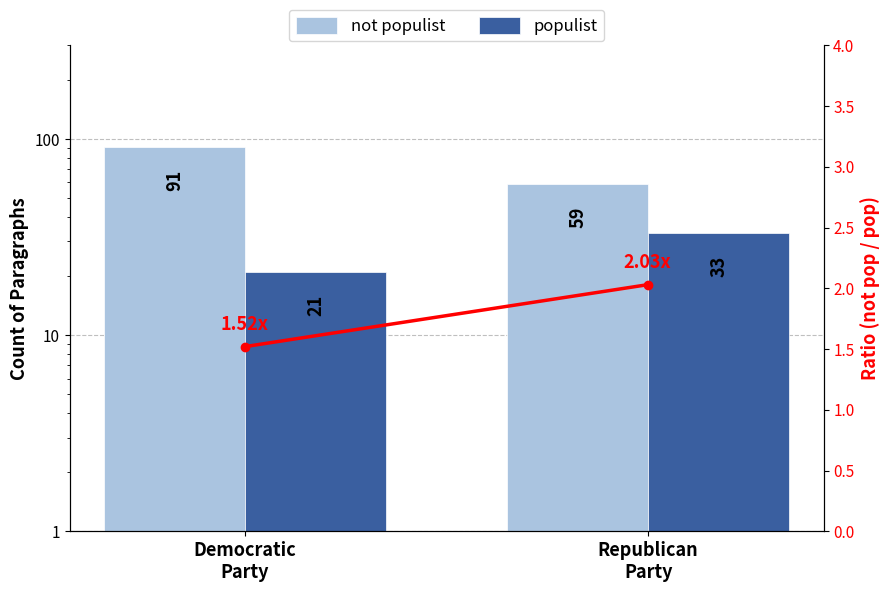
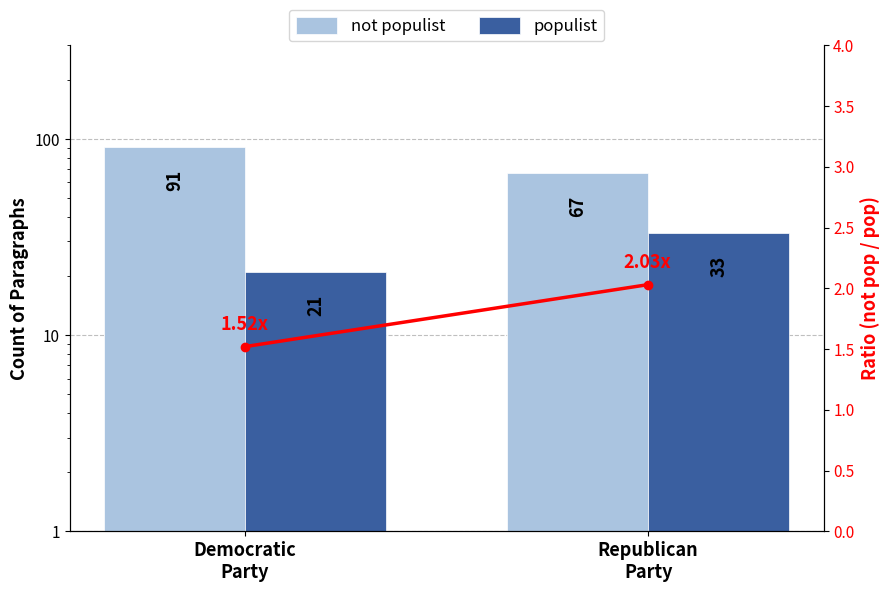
  {
    "not populist": {
      "Democratic Party": 91,
-     "Republican Party": 59
+     "Republican Party": 67
    },
    "populist": {
      "Democratic Party": 21,
      "Republican Party": 33
    }
  }
